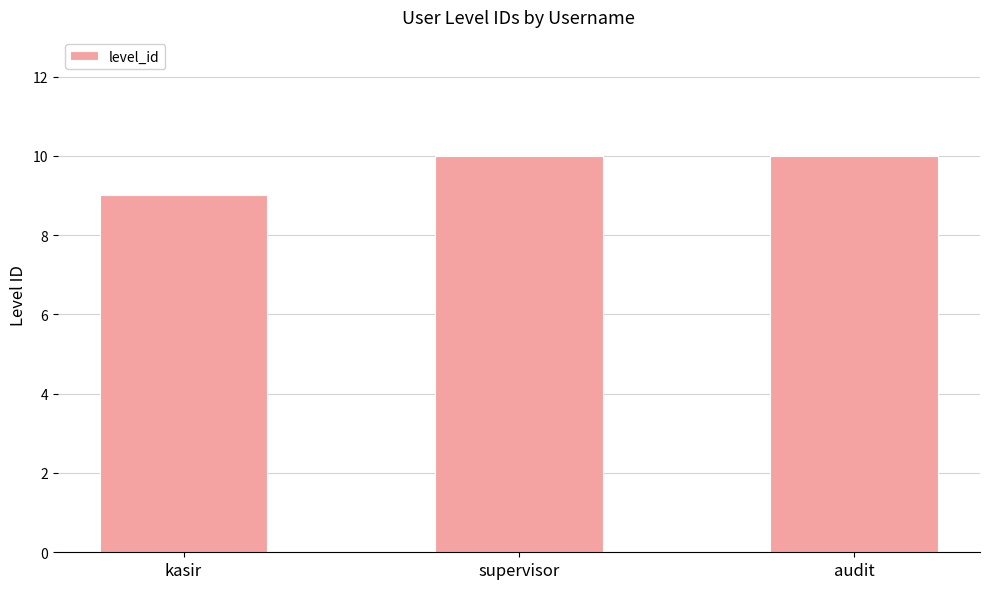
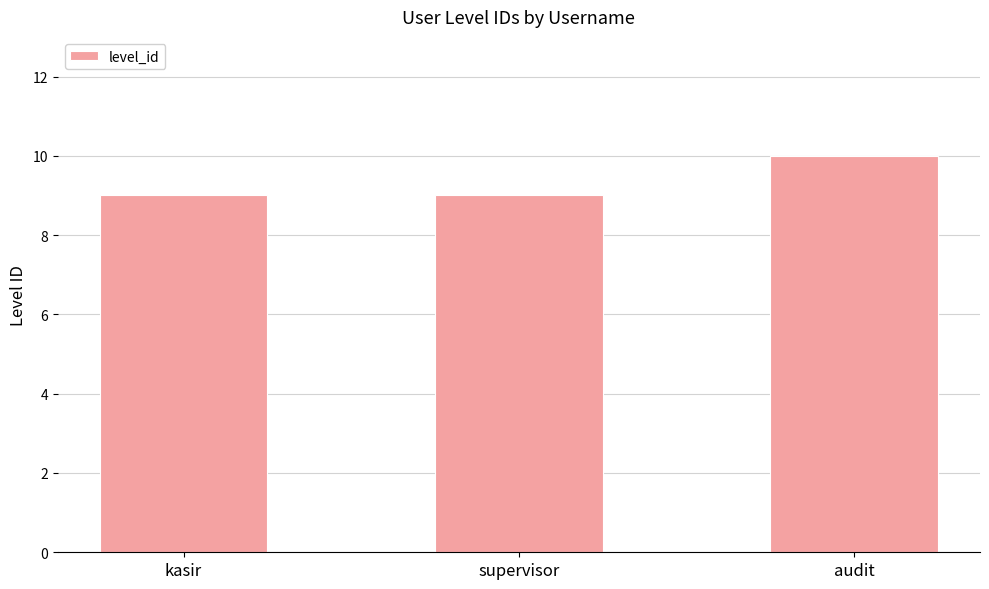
  {
    "kasir": 9,
-   "supervisor": 10,
+   "supervisor": 9,
    "audit": 10
  }
